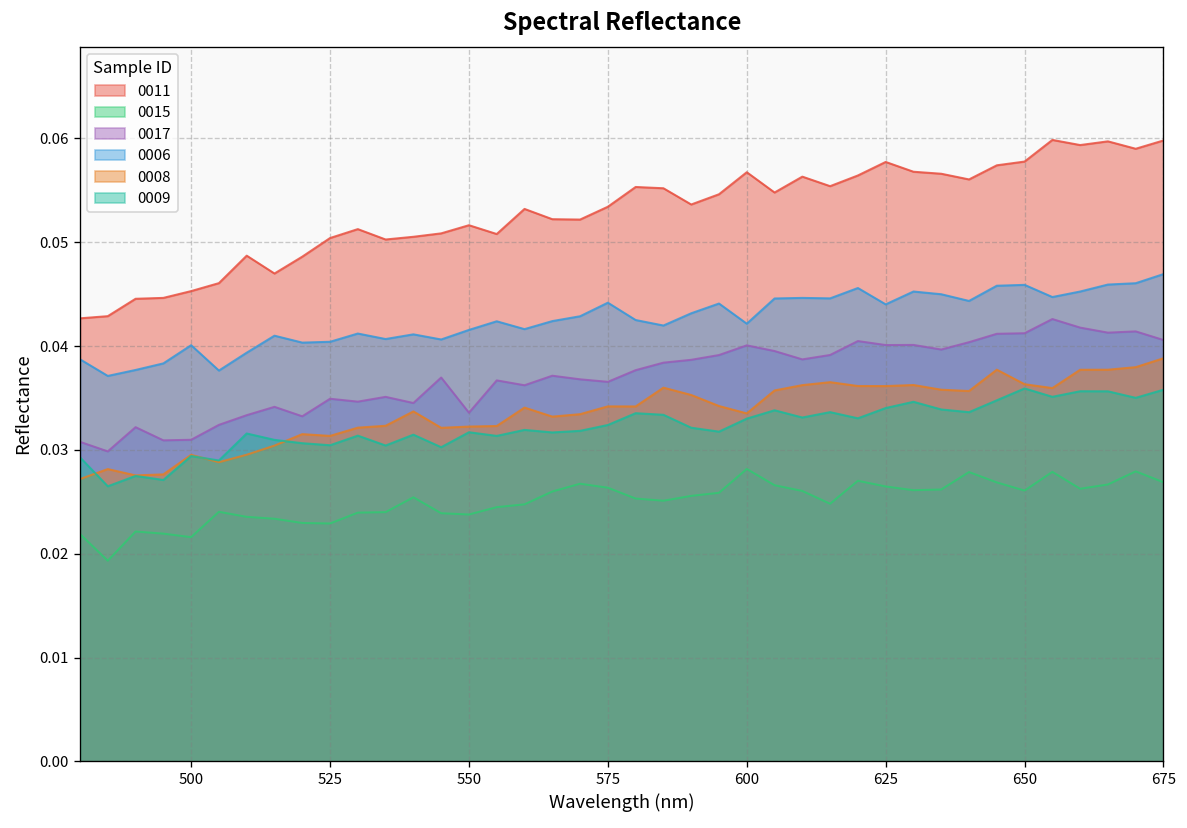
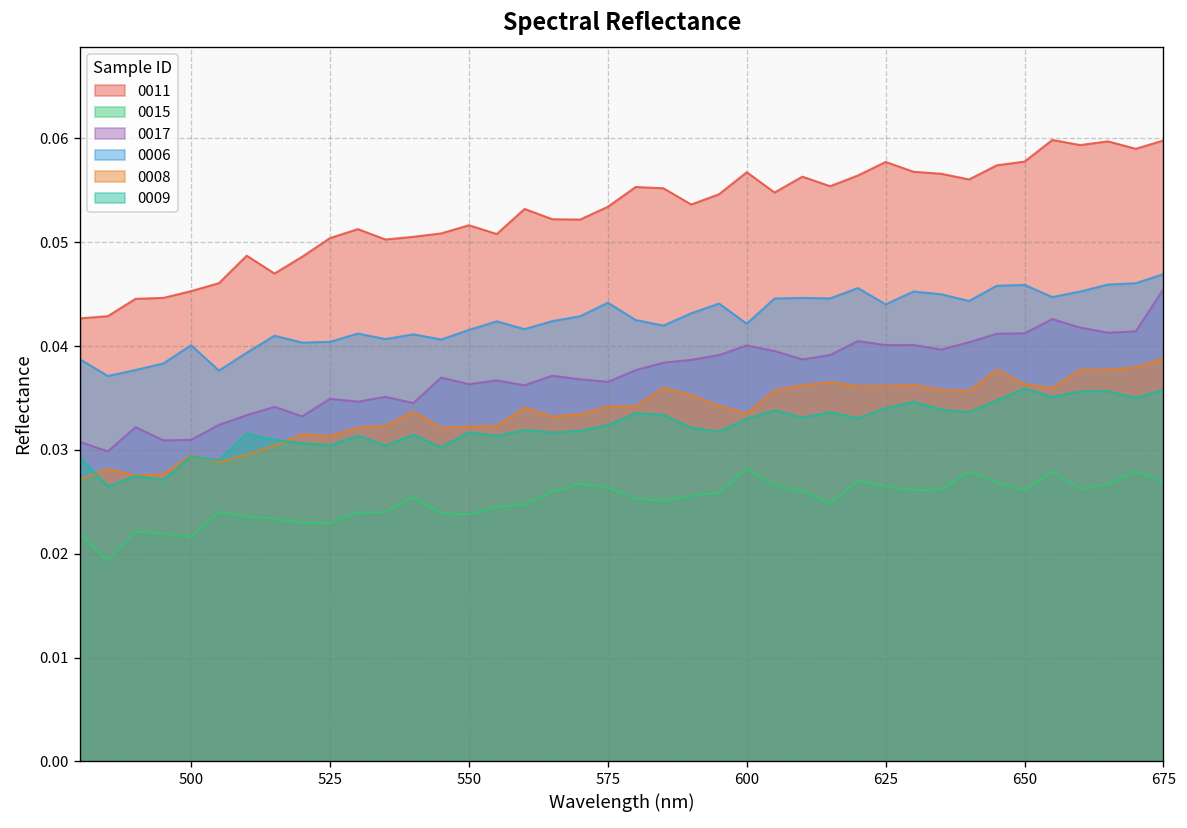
  {
    "0017": {
      "500": 0.031,
      "525": 0.035,
-     "550": 0.034,
+     "550": 0.036,
      "575": 0.037,
      "600": 0.040,
      "625": 0.040,
      "650": 0.041,
-     "675": 0.041
+     "675": 0.045
    }
  }
